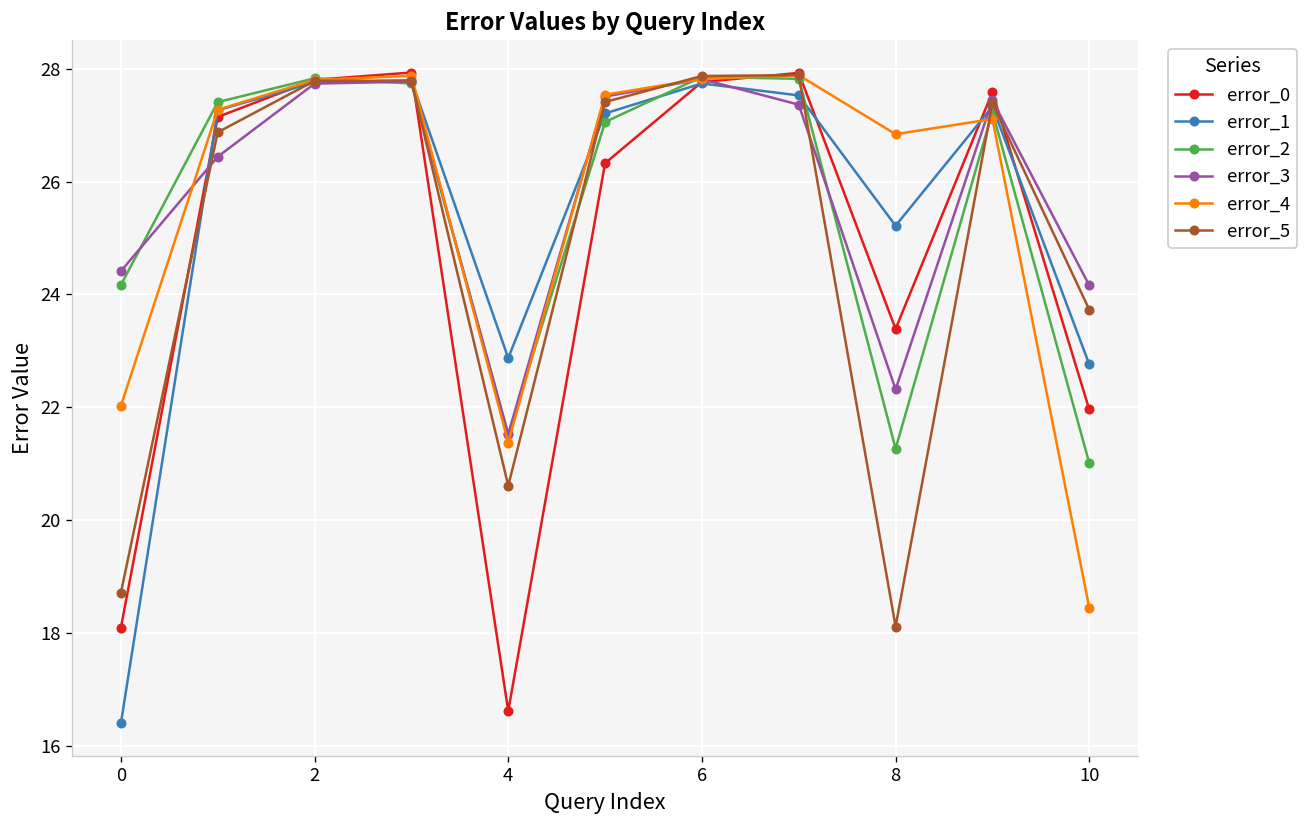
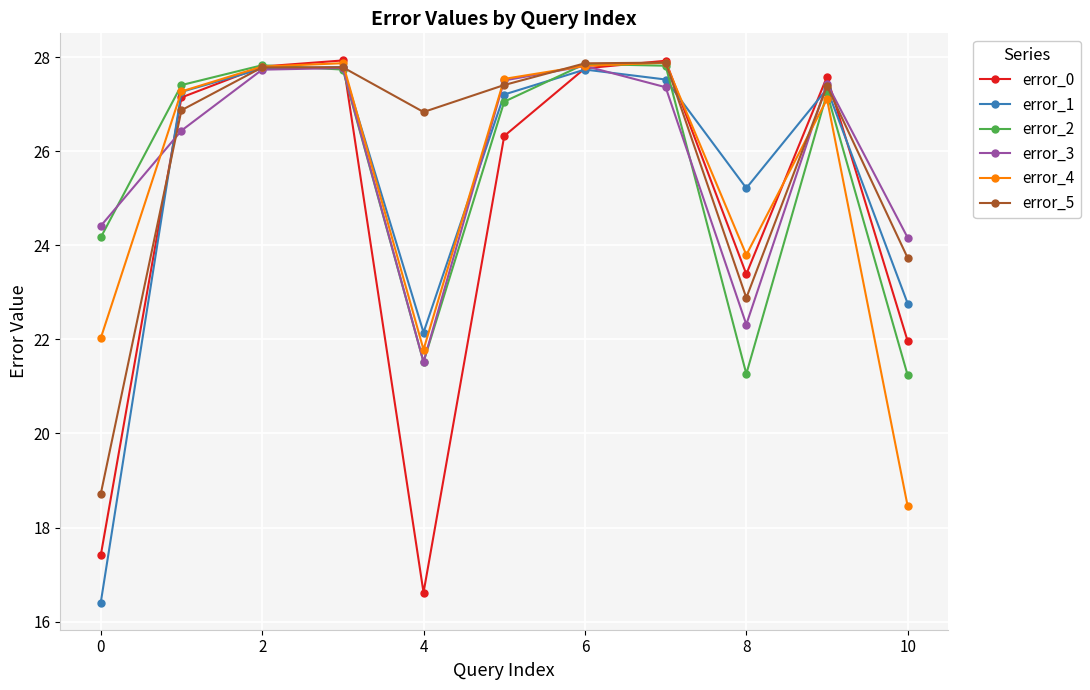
  {
    "error_0": {
-     "0": 18.1,
+     "0": 17.4,
      "4": 16.6,
      "8": 23.4,
      "10": 22.0
    },
    "error_1": {
      "0": 16.4,
-     "4": 22.9,
+     "4": 22.1,
      "8": 25.2,
      "10": 22.8
    },
    "error_2": {
      "0": 24.2,
      "8": 21.3,
-     "10": 21.0
+     "10": 21.2
    },
    "error_3": {
      "0": 24.4,
      "8": 22.3,
      "10": 24.2
    },
    "error_4": {
      "0": 22.0,
-     "4": 21.4,
-     "8": 26.8,
+     "4": 21.8,
+     "8": 23.8,
      "10": 18.4
    },
    "error_5": {
      "0": 18.7,
-     "4": 20.6,
-     "8": 18.1,
+     "4": 26.8,
+     "8": 22.9,
      "10": 23.7
    }
  }
